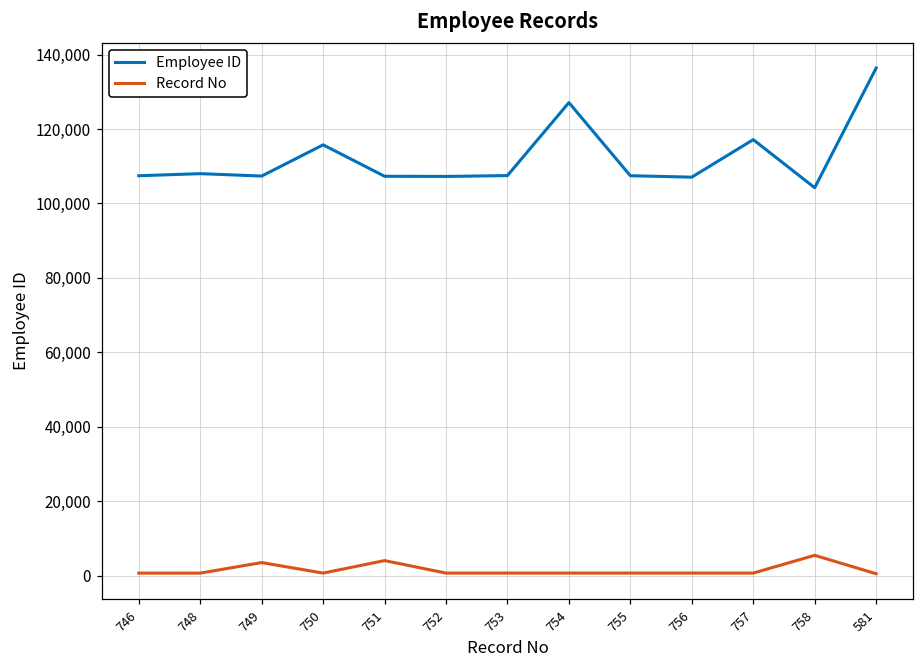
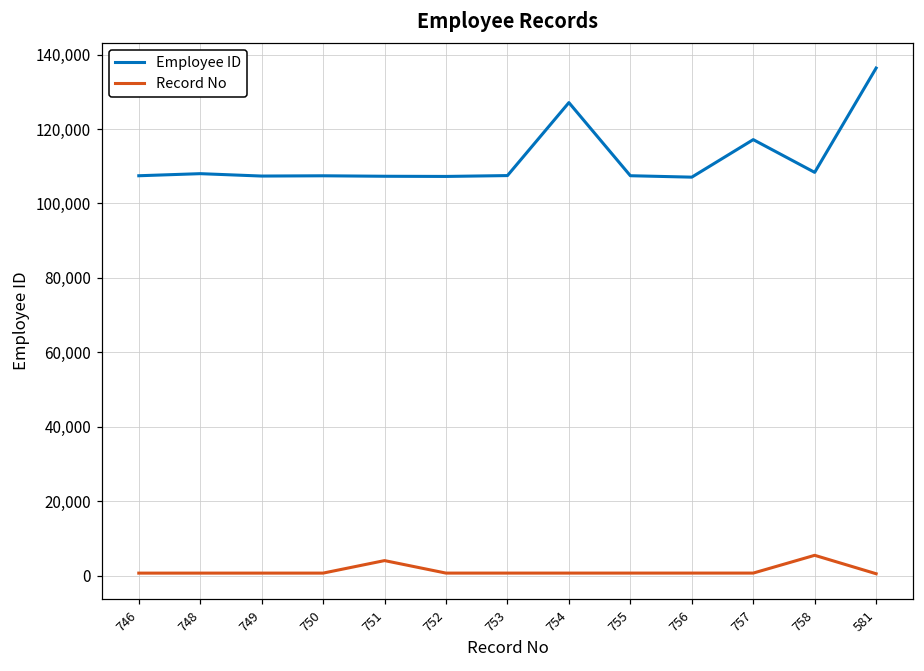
  {
    "Employee ID": {
      "746": "107,000",
      "748": "108,000",
      "749": "107,000",
-     "750": "116,000",
+     "750": "107,000",
      "751": "107,000",
      "752": "107,000",
      "753": "107,000",
      "754": "127,000",
      "755": "107,000",
      "756": "107,000",
      "757": "117,000",
-     "758": "104,000",
+     "758": "108,000",
      "581": "136,000"
    },
    "Record No": {
      "746": "1,000",
      "748": "1,000",
-     "749": "4,000",
+     "749": "1,000",
      "750": "1,000",
      "751": "4,000",
      "752": "1,000",
      "753": "1,000",
      "754": "1,000",
      "755": "1,000",
      "756": "1,000",
      "757": "1,000",
      "758": "6,000",
      "581": "1,000"
    }
  }
